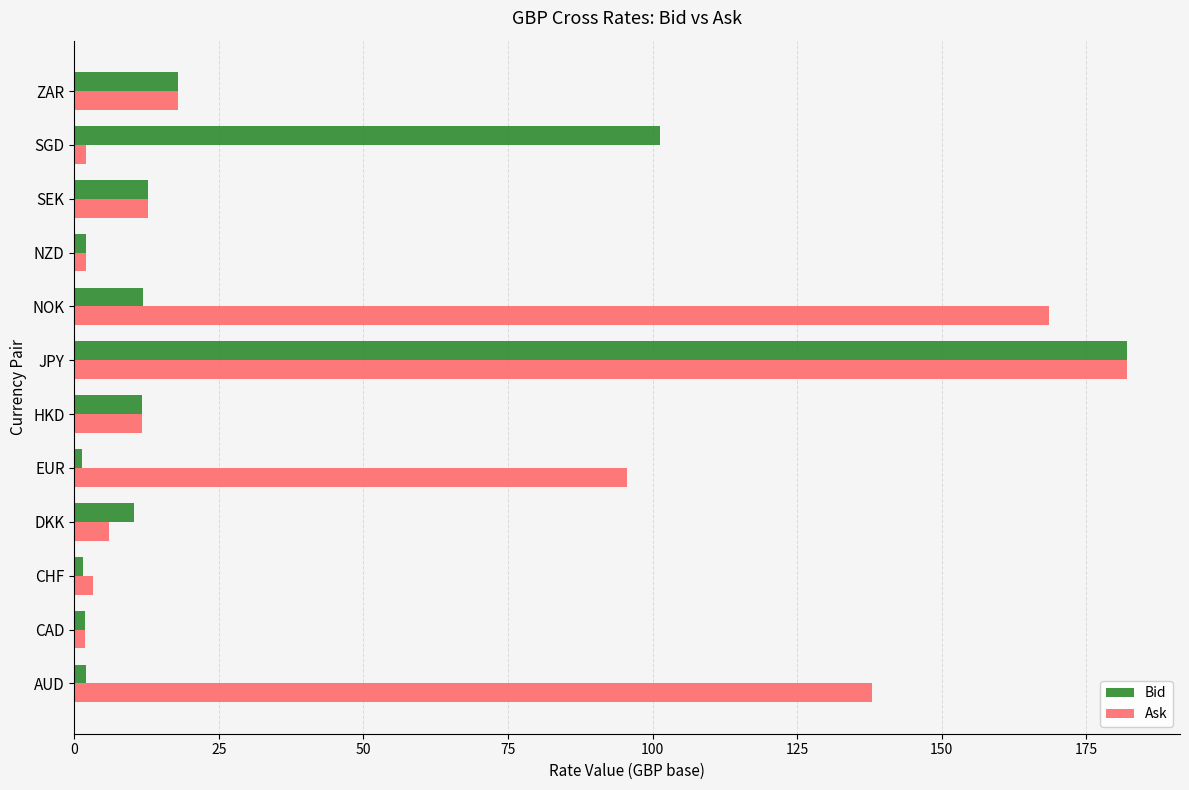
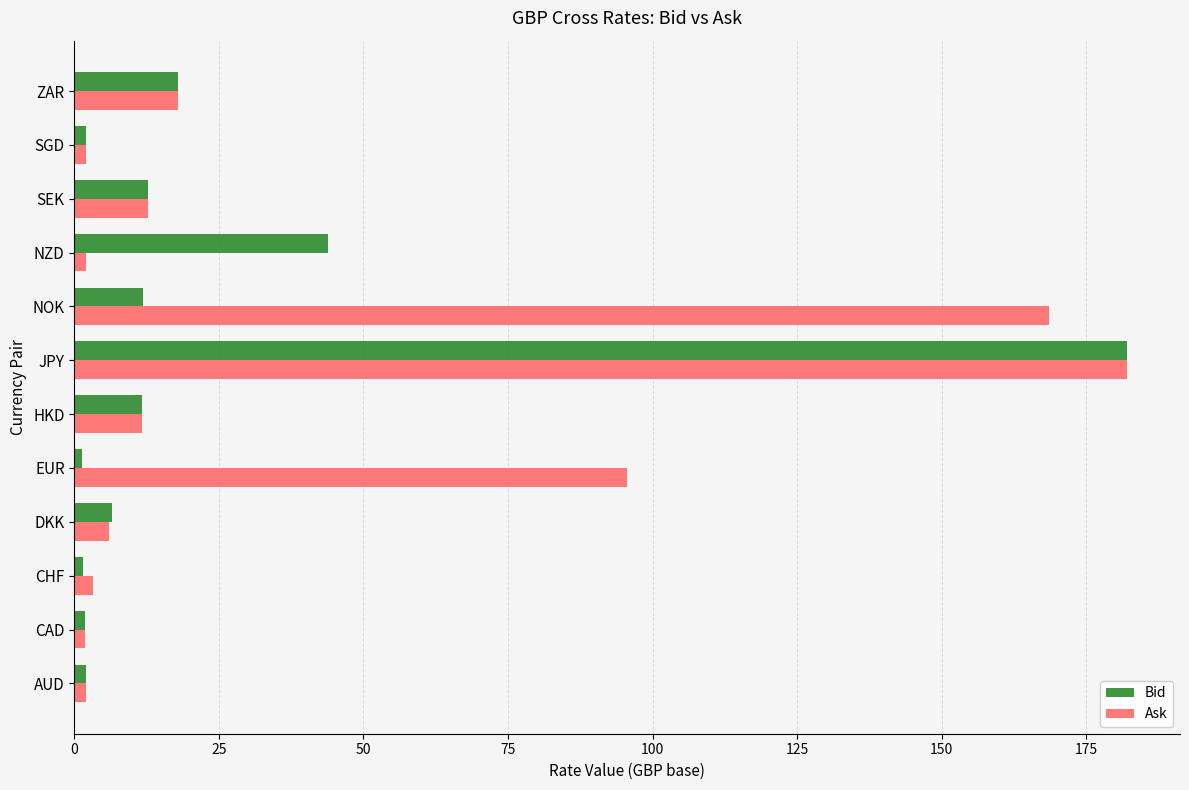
  {
    "Bid": {
      "ZAR": 18,
-     "SGD": 101,
+     "SGD": 2,
      "SEK": 13,
-     "NZD": 2,
+     "NZD": 44,
      "NOK": 12,
      "JPY": 182,
      "HKD": 12,
      "EUR": 1,
-     "DKK": 10,
+     "DKK": 6,
      "CHF": 1,
      "CAD": 2,
      "AUD": 2
    },
    "Ask": {
      "ZAR": 18,
      "SGD": 2,
      "SEK": 13,
      "NZD": 2,
      "NOK": 169,
      "JPY": 182,
      "HKD": 12,
      "EUR": 96,
      "DKK": 6,
      "CHF": 3,
      "CAD": 2,
-     "AUD": 138
+     "AUD": 2
    }
  }
